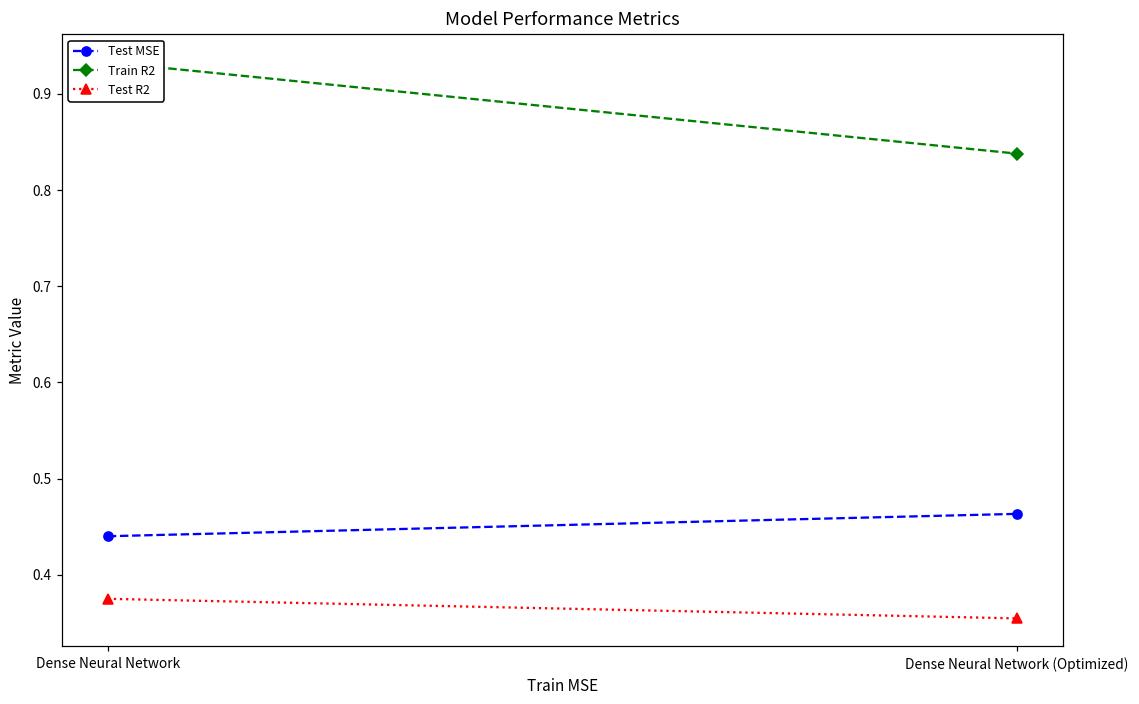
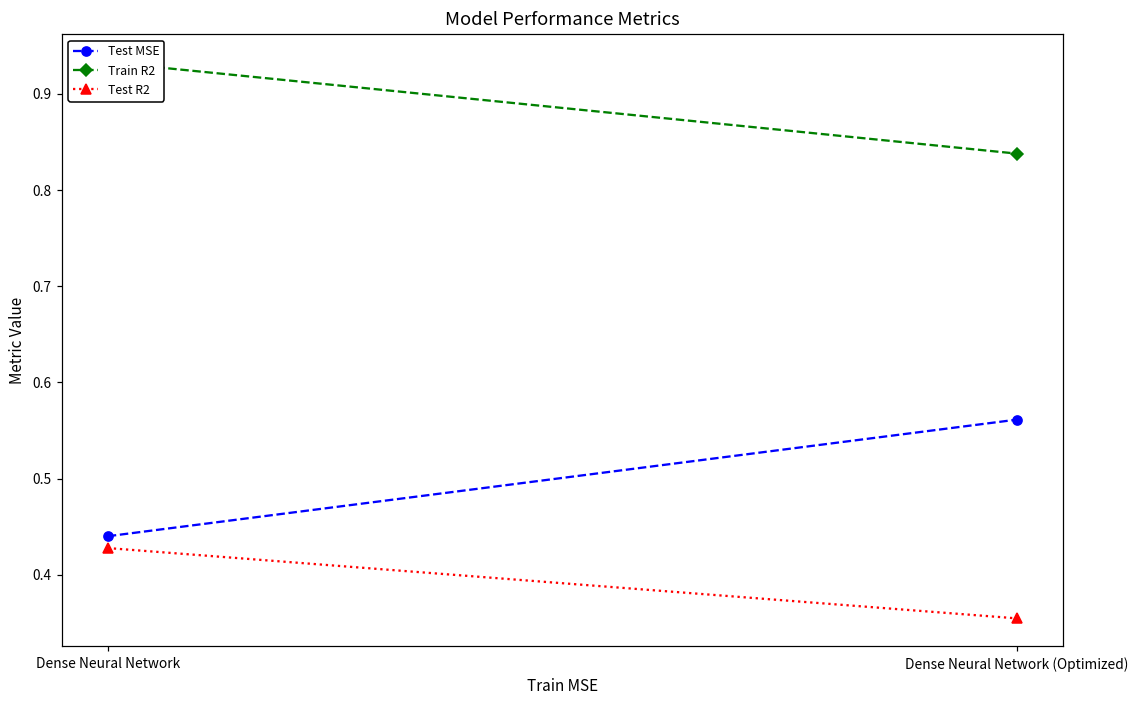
  {
    "Test MSE": {
      "Dense Neural Network": 0.44,
-     "Dense Neural Network (Optimized)": 0.46
+     "Dense Neural Network (Optimized)": 0.56
    },
    "Train R2": {
      "Dense Neural Network (Optimized)": 0.84
    },
    "Test R2": {
-     "Dense Neural Network": 0.38,
+     "Dense Neural Network": 0.43,
      "Dense Neural Network (Optimized)": 0.35
    }
  }
